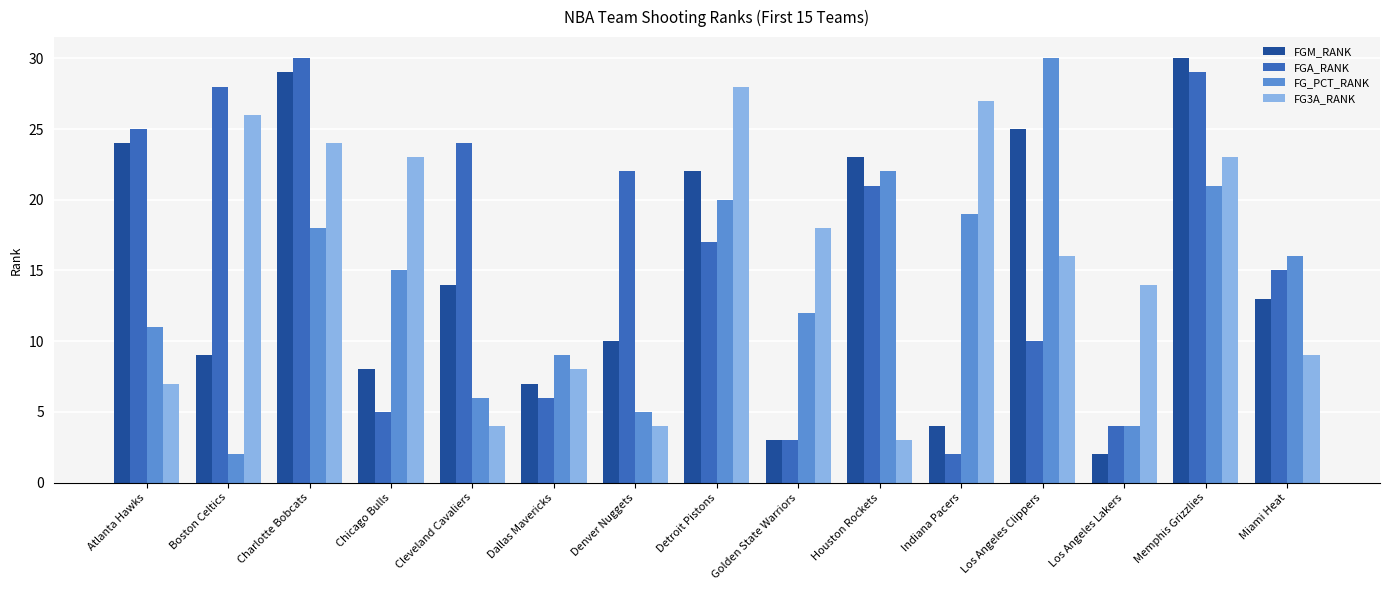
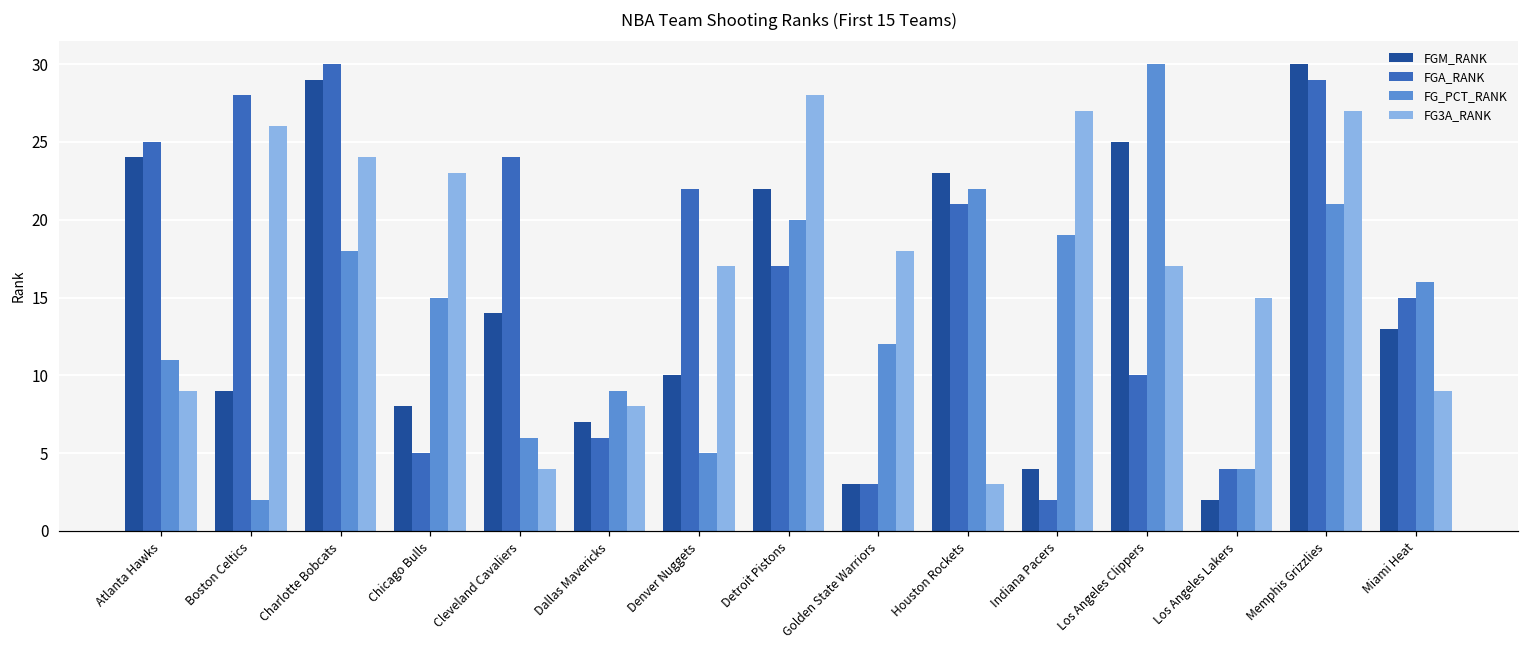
  {
    "FG3A_RANK": {
-     "Atlanta Hawks": 7,
+     "Atlanta Hawks": 9,
      "Boston Celtics": 26,
      "Charlotte Bobcats": 24,
      "Chicago Bulls": 23,
      "Cleveland Cavaliers": 4,
      "Dallas Mavericks": 8,
-     "Denver Nuggets": 4,
+     "Denver Nuggets": 17,
      "Detroit Pistons": 28,
      "Golden State Warriors": 18,
      "Houston Rockets": 3,
      "Indiana Pacers": 27,
-     "Los Angeles Clippers": 16,
-     "Los Angeles Lakers": 14,
-     "Memphis Grizzlies": 23,
+     "Los Angeles Clippers": 17,
+     "Los Angeles Lakers": 15,
+     "Memphis Grizzlies": 27,
      "Miami Heat": 9
    }
  }
